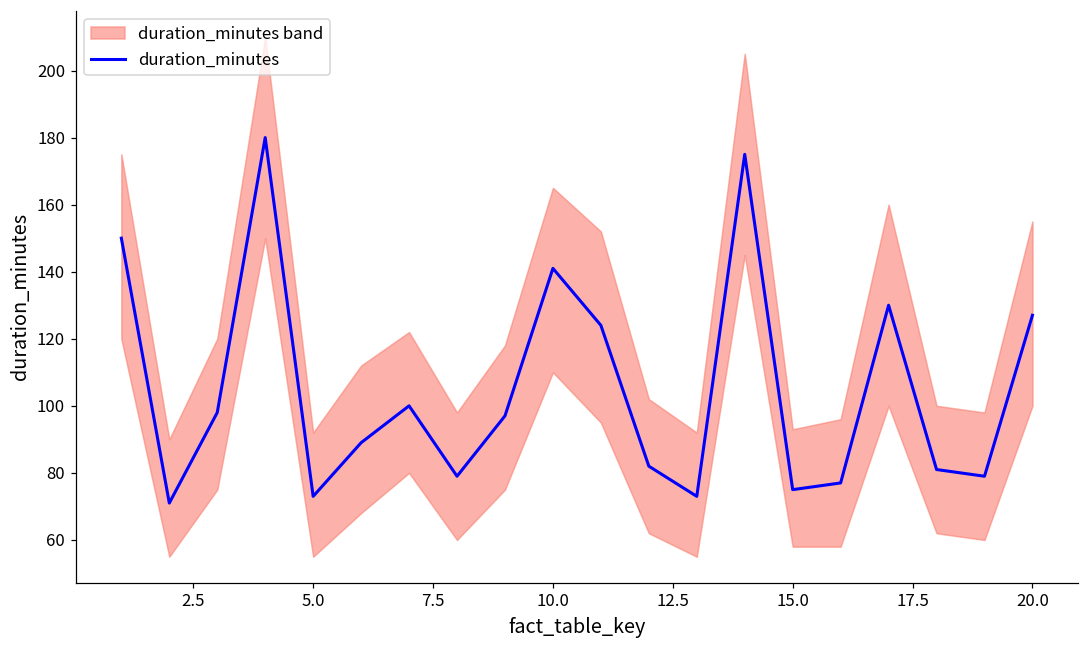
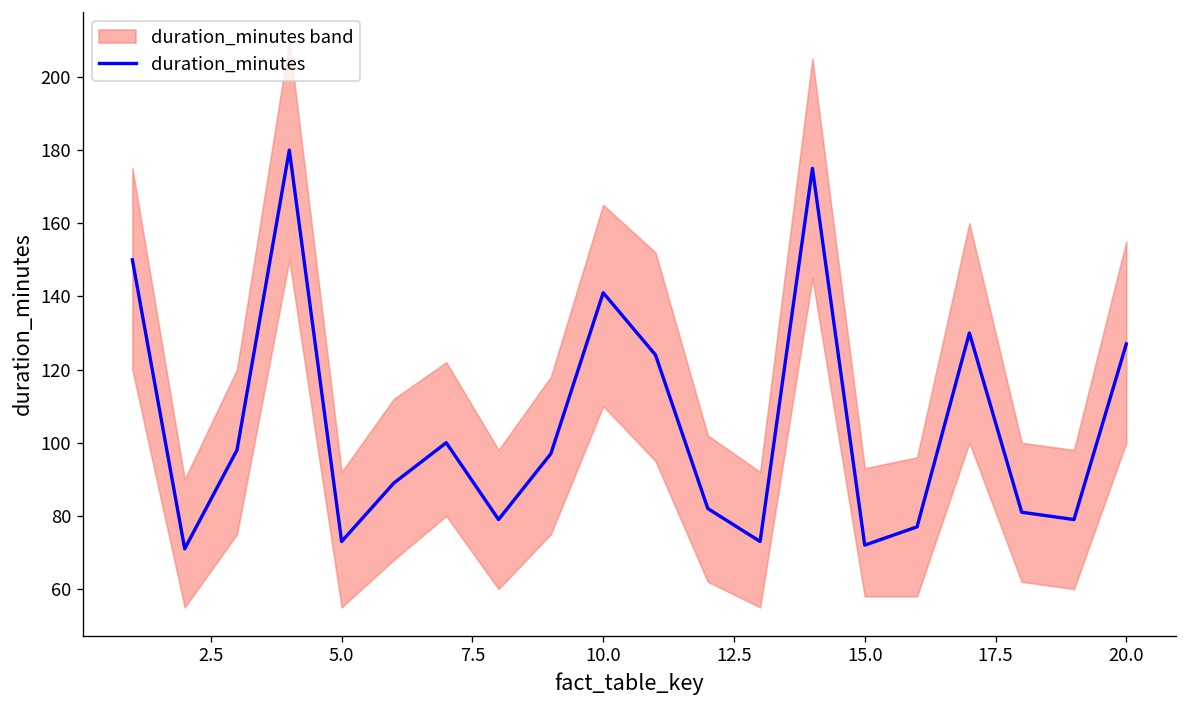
  {
    "duration_minutes": {
      "5.0": 73,
      "10.0": 141,
-     "15.0": 75,
+     "15.0": 72,
      "20.0": 127
    }
  }
